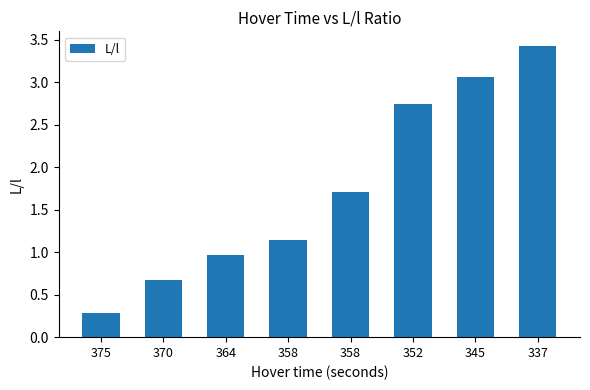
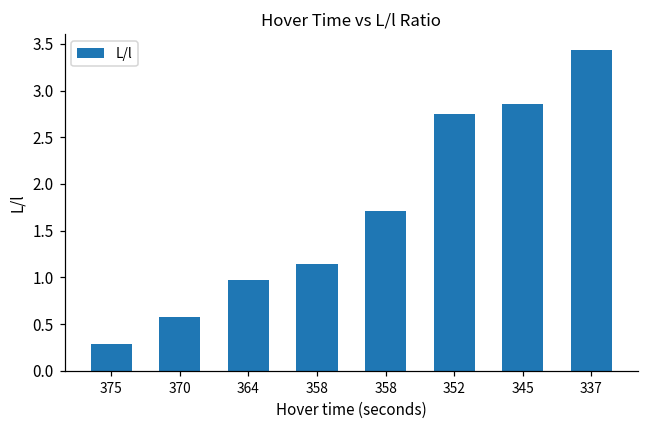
  {
    "375": 0.3,
-   "370": 0.7,
+   "370": 0.6,
    "364": 1.0,
    "352": 2.7,
-   "345": 3.1,
+   "345": 2.9,
    "337": 3.4
  }
